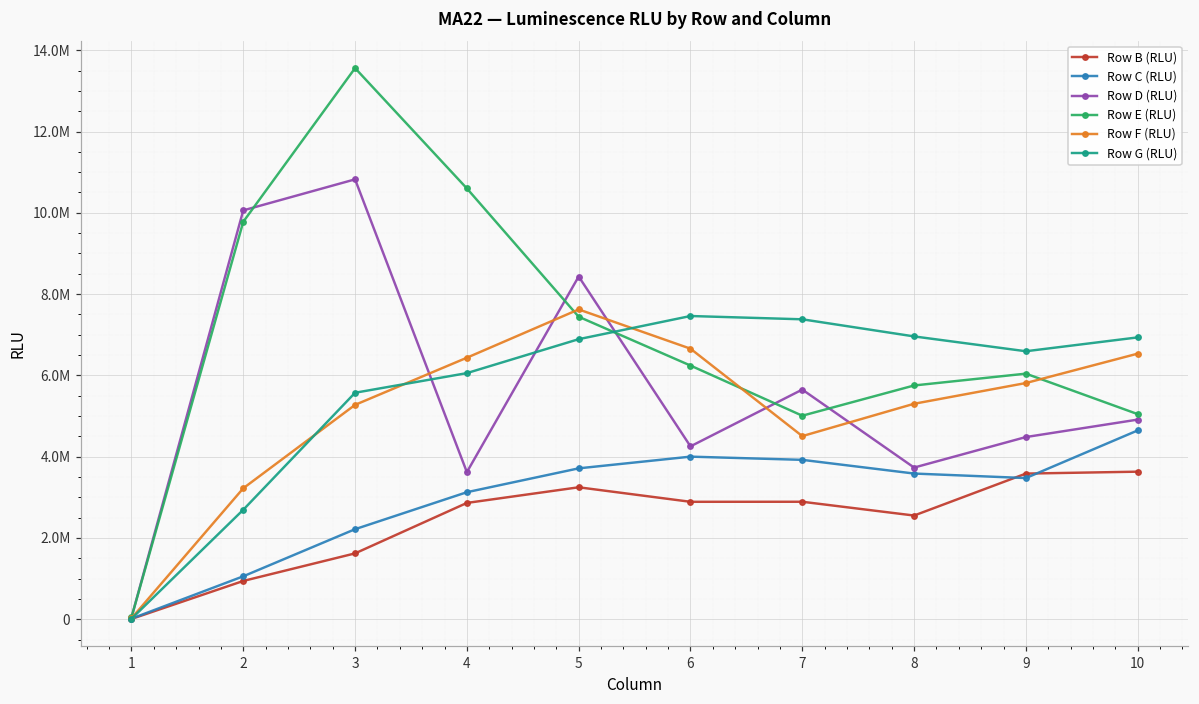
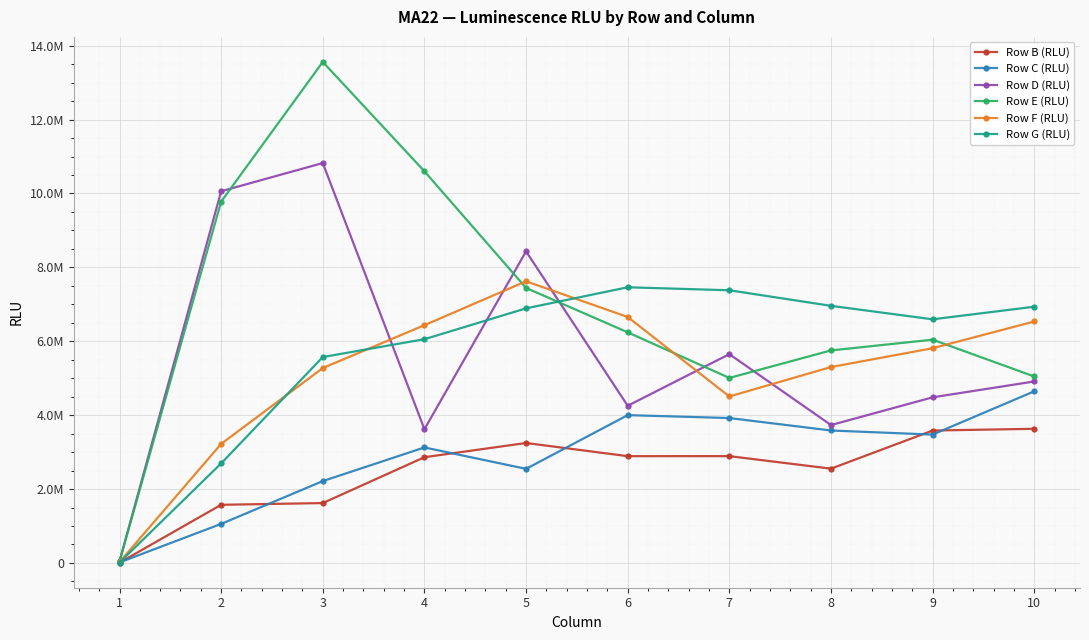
  {
    "Row B (RLU)": {
-     "2": 900000,
+     "2": 1600000,
      "3": 1600000,
      "4": 2900000,
      "5": 3200000,
      "6": 2900000,
      "7": 2900000,
      "8": 2600000,
      "9": 3600000,
      "10": 3600000
    },
    "Row C (RLU)": {
      "2": 1100000,
      "3": 2200000,
      "4": 3100000,
-     "5": 3700000,
+     "5": 2500000,
      "6": 4000000,
      "7": 3900000,
      "8": 3600000,
      "9": 3500000,
      "10": 4600000
    },
    "Row D (RLU)": {
      "2": 10100000,
      "3": 10800000,
      "4": 3600000,
      "5": 8400000,
      "6": 4300000,
      "7": 5700000,
      "8": 3700000,
      "9": 4500000,
      "10": 4900000
    },
    "Row F (RLU)": {
      "2": 3200000,
      "3": 5300000,
      "4": 6400000,
      "5": 7600000,
      "6": 6700000,
      "7": 4500000,
      "8": 5300000,
      "9": 5800000,
      "10": 6500000
    }
  }
